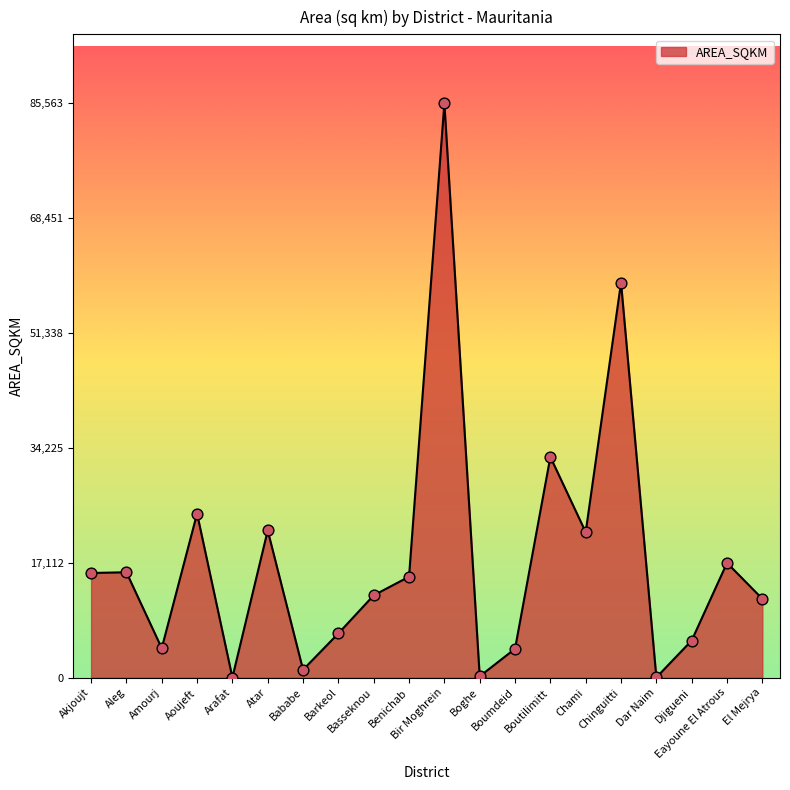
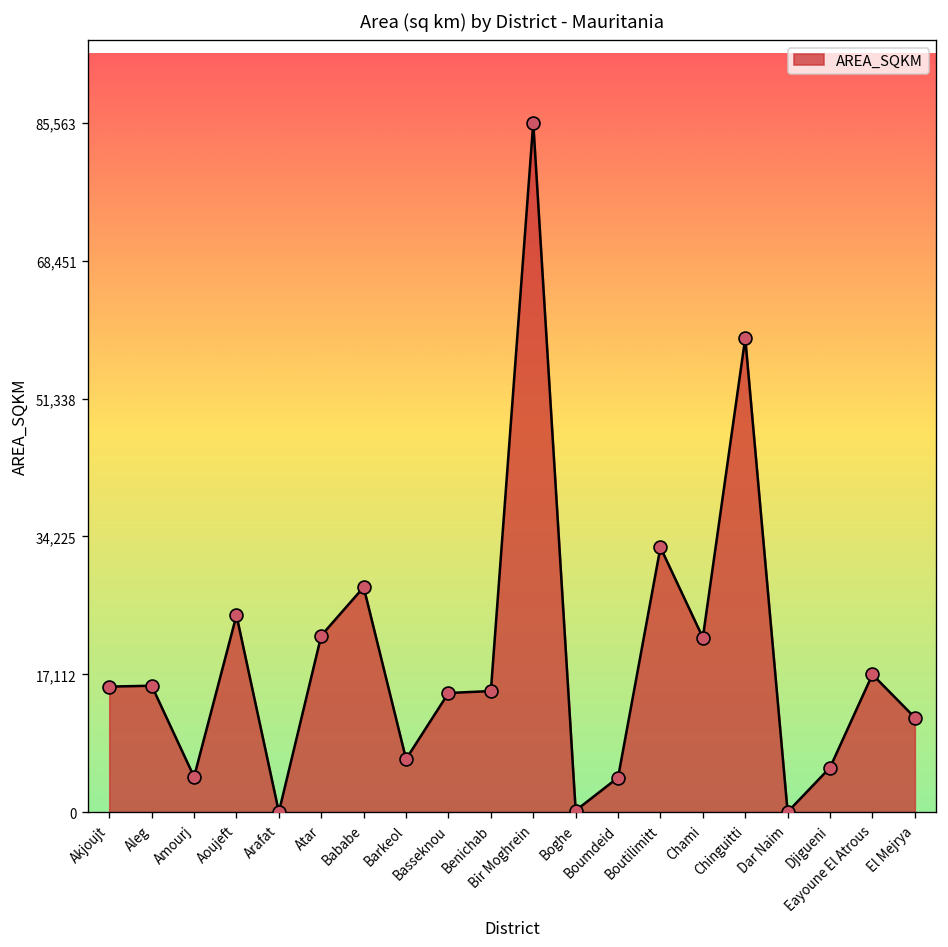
  {
    "Akjoujt": "16,000",
    "Aleg": "16,000",
    "Amourj": "4,000",
    "Aoujeft": "24,000",
    "Arafat": "0",
    "Atar": "22,000",
-   "Bababe": "1,000",
+   "Bababe": "28,000",
    "Barkeol": "7,000",
-   "Basseknou": "12,000",
+   "Basseknou": "15,000",
    "Benichab": "15,000",
    "Bir Moghrein": "86,000",
    "Boghe": "0",
    "Boumdeid": "4,000",
    "Boutilimitt": "33,000",
    "Chami": "22,000",
    "Chinguitti": "59,000",
    "Dar Naim": "0",
    "Djigueni": "6,000",
    "Eayoune El Atrous": "17,000",
    "El Mejrya": "12,000"
  }
